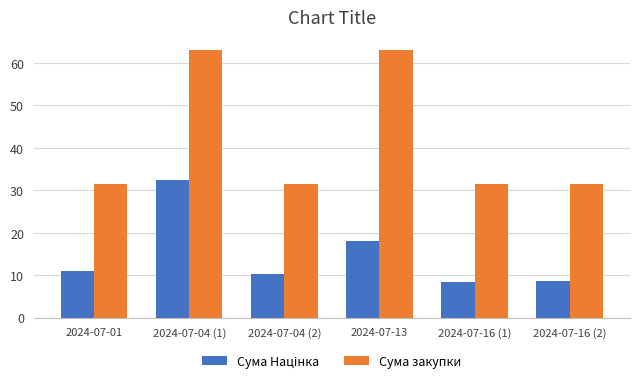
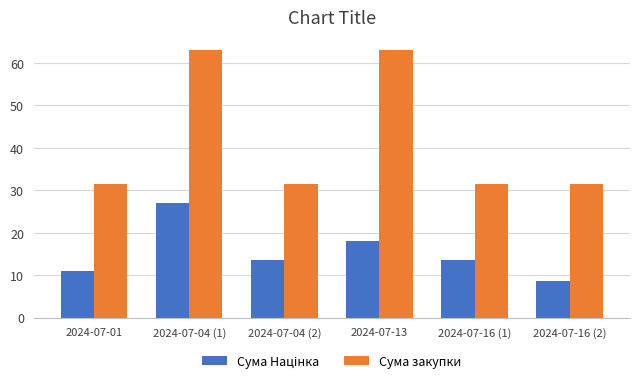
  {
    "Сума Націнка": {
      "2024-07-01": 11,
-     "2024-07-04 (1)": 32,
-     "2024-07-04 (2)": 10,
+     "2024-07-04 (1)": 27,
+     "2024-07-04 (2)": 14,
      "2024-07-13": 18,
-     "2024-07-16 (1)": 8,
+     "2024-07-16 (1)": 14,
      "2024-07-16 (2)": 9
    },
    "Сума закупки": {
      "2024-07-01": 32,
      "2024-07-04 (1)": 63,
      "2024-07-04 (2)": 32,
      "2024-07-13": 63,
      "2024-07-16 (1)": 32,
      "2024-07-16 (2)": 32
    }
  }
